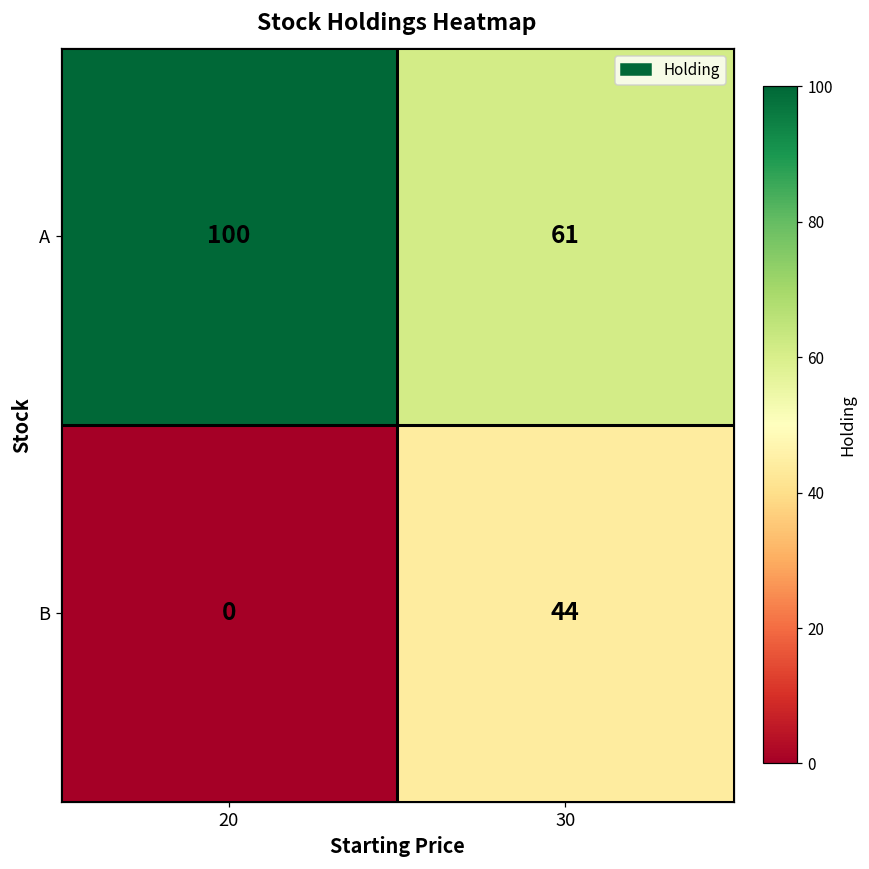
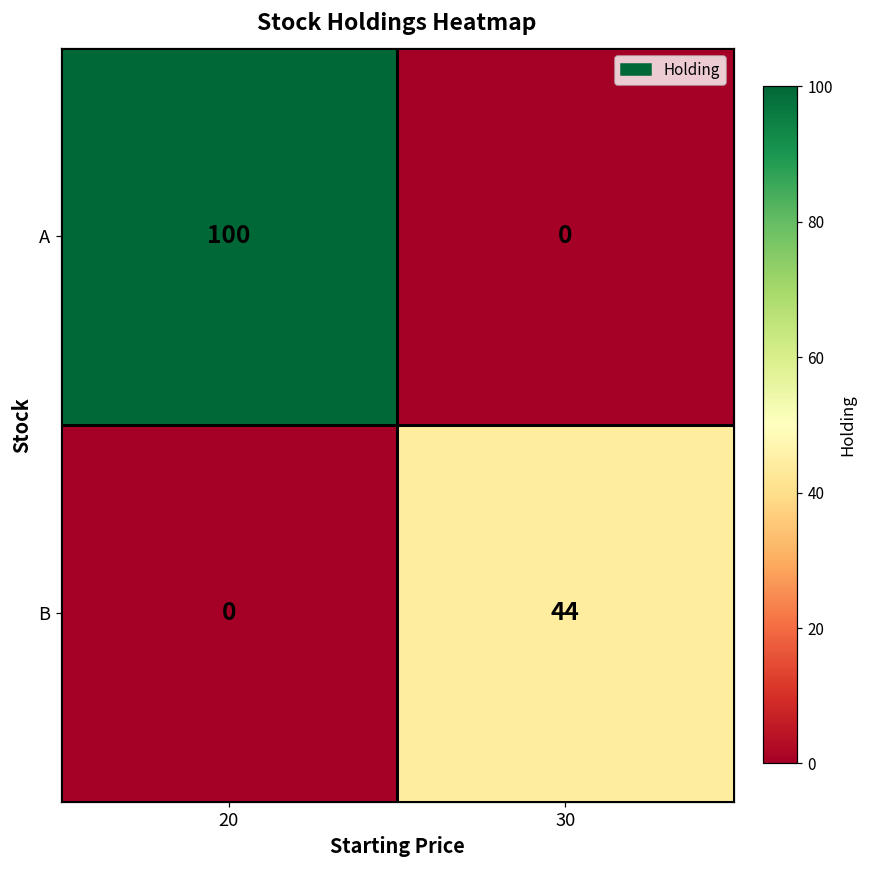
  {
    "A": {
      "20": 100,
-     "30": 61
+     "30": 0
    },
    "B": {
      "20": 0,
      "30": 44
    }
  }
